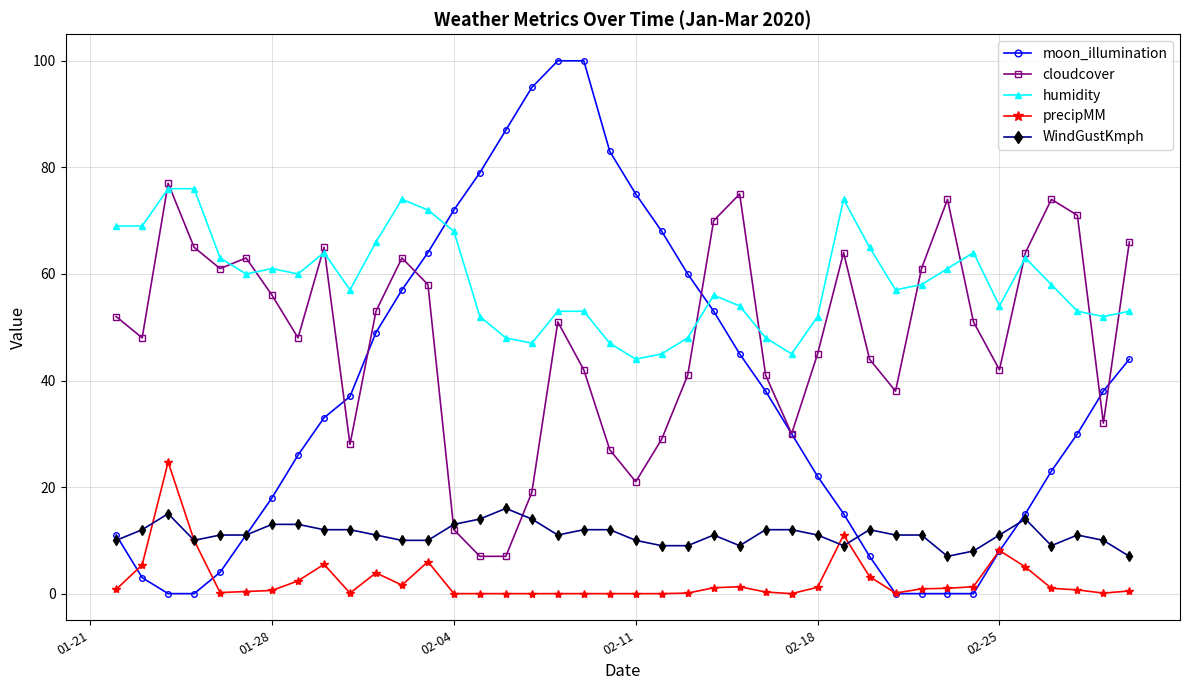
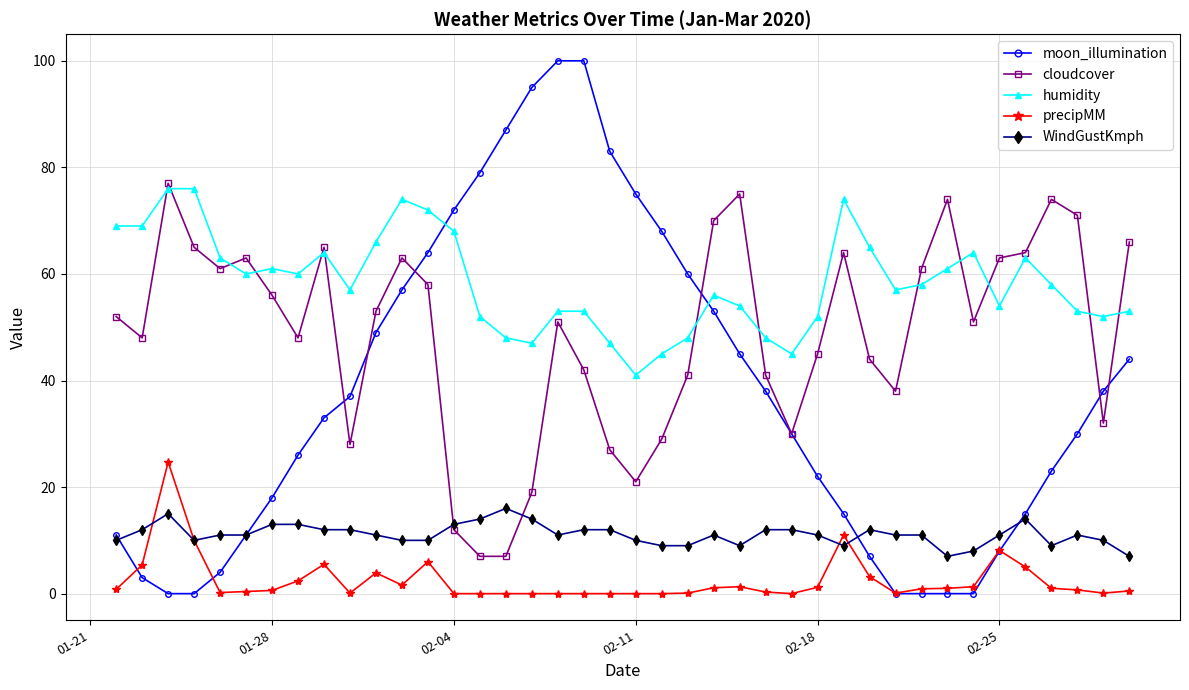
  {
    "moon_illumination": {
      "01-28": 18,
      "02-04": 72,
      "02-11": 75,
      "02-18": 22
    },
    "cloudcover": {
      "01-28": 56,
      "02-04": 12,
      "02-11": 21,
      "02-18": 45,
-     "02-25": 42
+     "02-25": 63
    },
    "humidity": {
      "01-28": 61,
      "02-04": 68,
-     "02-11": 44,
+     "02-11": 41,
      "02-18": 52,
      "02-25": 54
    },
    "precipMM": {
      "01-28": 1,
      "02-04": 0,
      "02-11": 0,
      "02-18": 1
    },
    "WindGustKmph": {
      "01-28": 13,
      "02-04": 13,
      "02-11": 10,
      "02-18": 11,
      "02-25": 11
    }
  }
